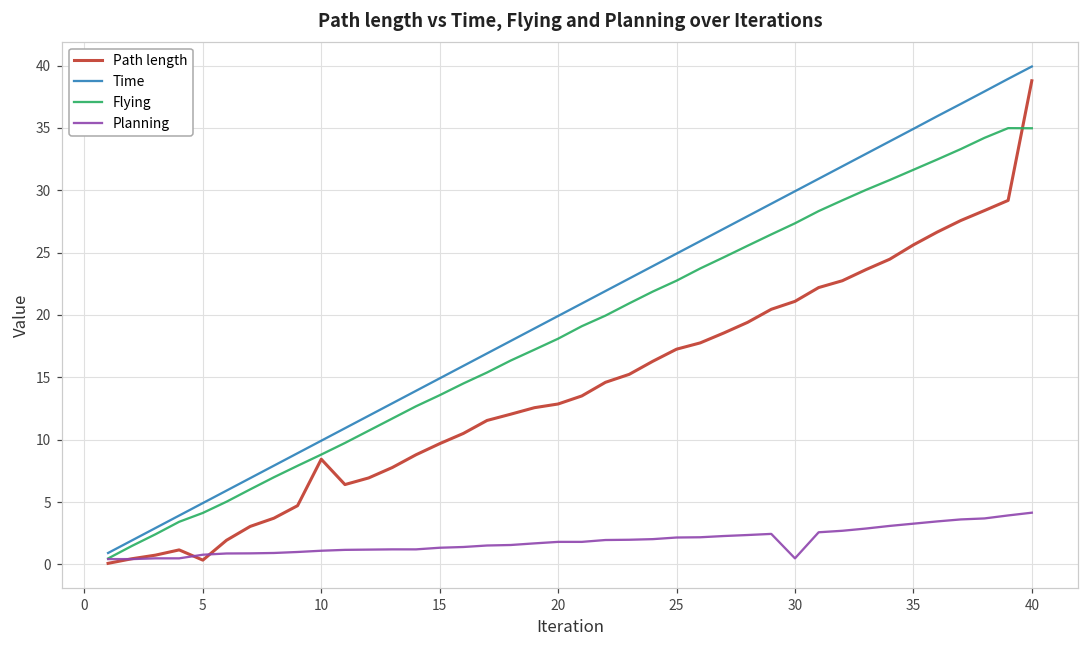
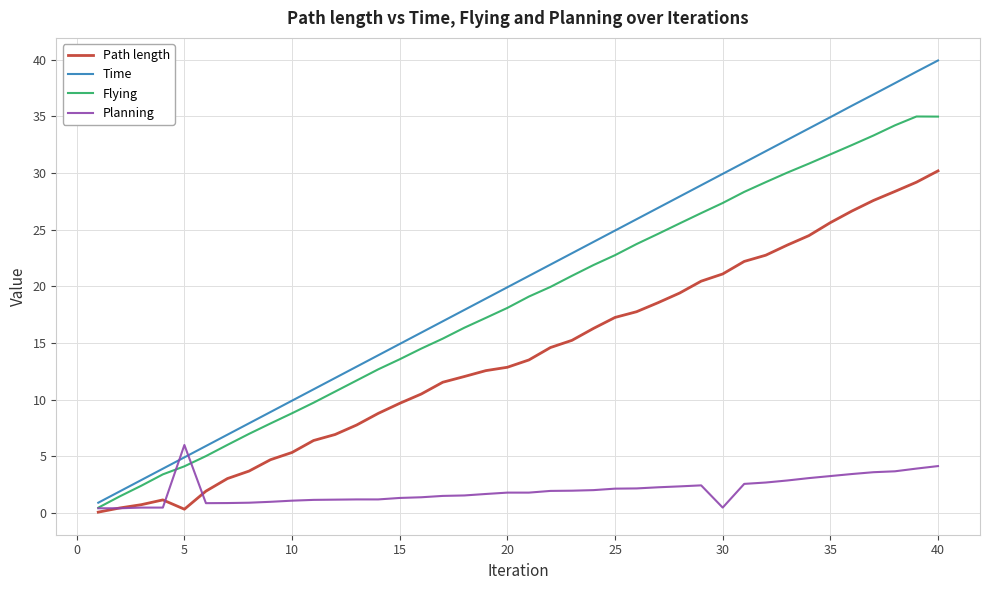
  {
    "Path length": {
      "5": 0.3,
-     "10": 8.4,
+     "10": 5.4,
      "15": 9.7,
      "20": 12.9,
      "25": 17.3,
      "30": 21.1,
      "35": 25.6,
-     "40": 38.8
+     "40": 30.2
    },
    "Time": {
      "5": 4.9,
      "10": 9.9,
      "15": 14.9,
      "20": 19.9,
      "25": 24.9,
      "30": 29.9,
      "35": 34.9,
      "40": 39.9
    },
    "Flying": {
      "5": 4.1,
      "10": 8.8,
      "15": 13.6,
      "20": 18.1,
      "25": 22.8,
      "30": 27.4,
      "35": 31.6,
      "40": 35.0
    },
    "Planning": {
-     "5": 0.8,
+     "5": 6.0,
      "10": 1.1,
      "15": 1.3,
      "20": 1.8,
      "25": 2.2,
      "30": 0.5,
      "35": 3.3,
      "40": 4.2
    }
  }
